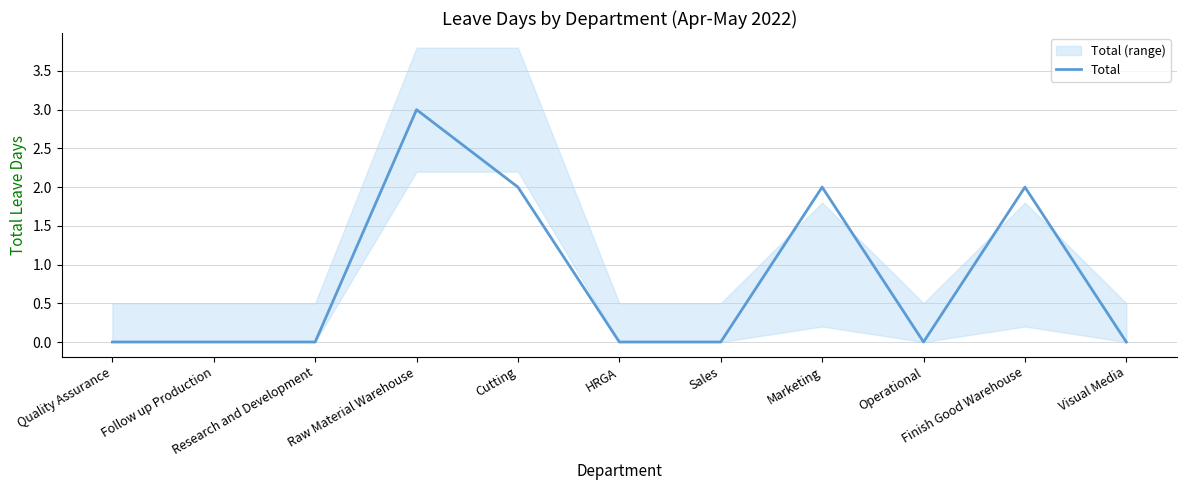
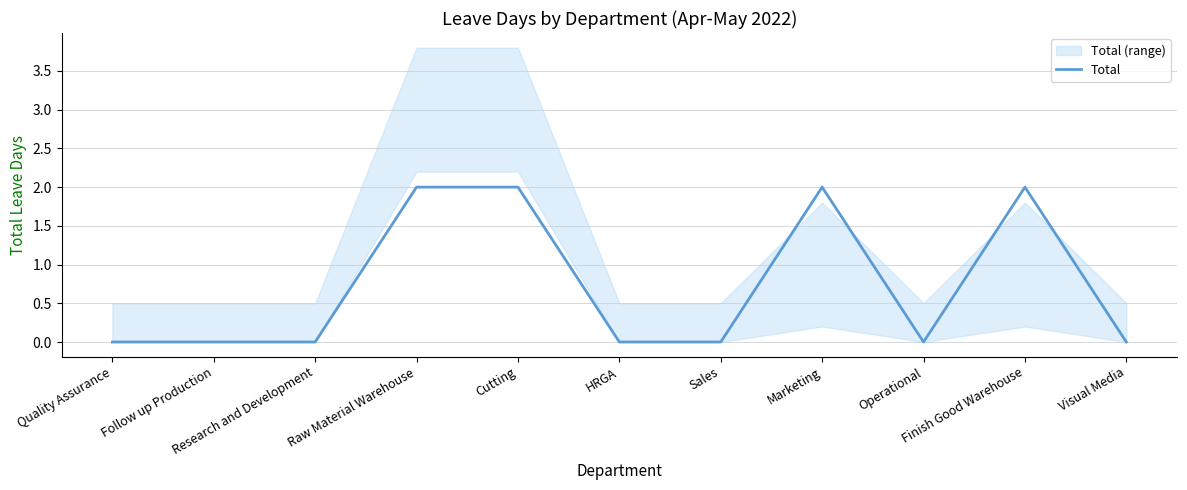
  {
    "Total": {
      "Quality Assurance": 0,
      "Follow up Production": 0,
      "Research and Development": 0,
-     "Raw Material Warehouse": 3,
+     "Raw Material Warehouse": 2,
      "Cutting": 2,
      "HRGA": 0,
      "Sales": 0,
      "Marketing": 2,
      "Operational": 0,
      "Finish Good Warehouse": 2,
      "Visual Media": 0
    }
  }
